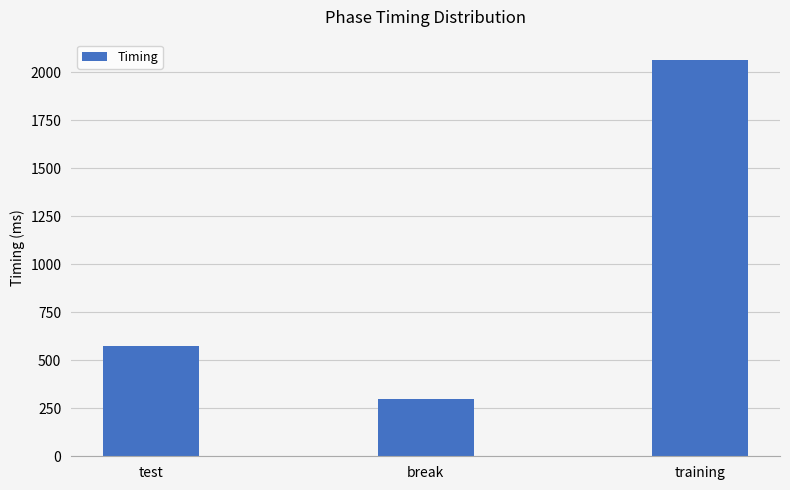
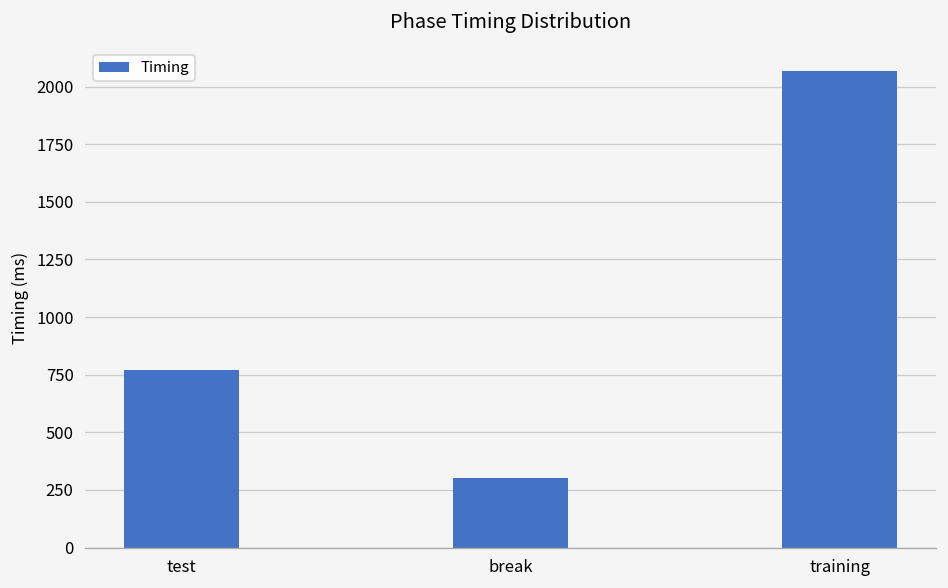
  {
-   "test": 570,
+   "test": 770,
    "break": 300,
    "training": 2070
  }
